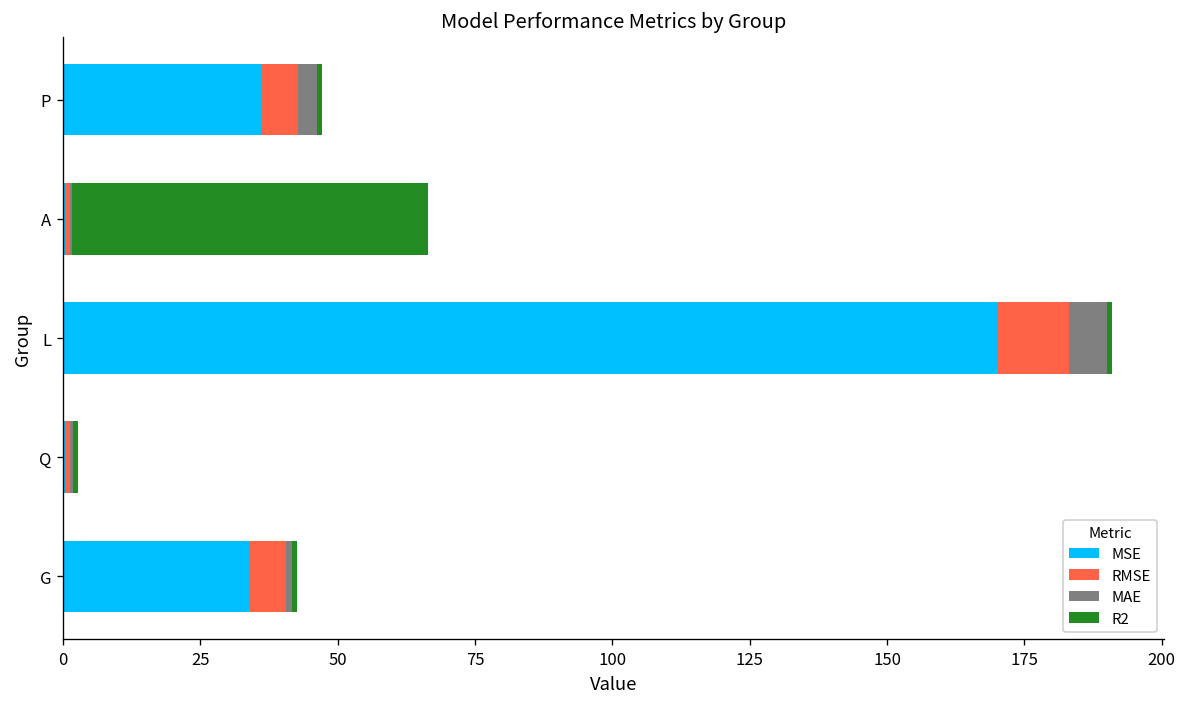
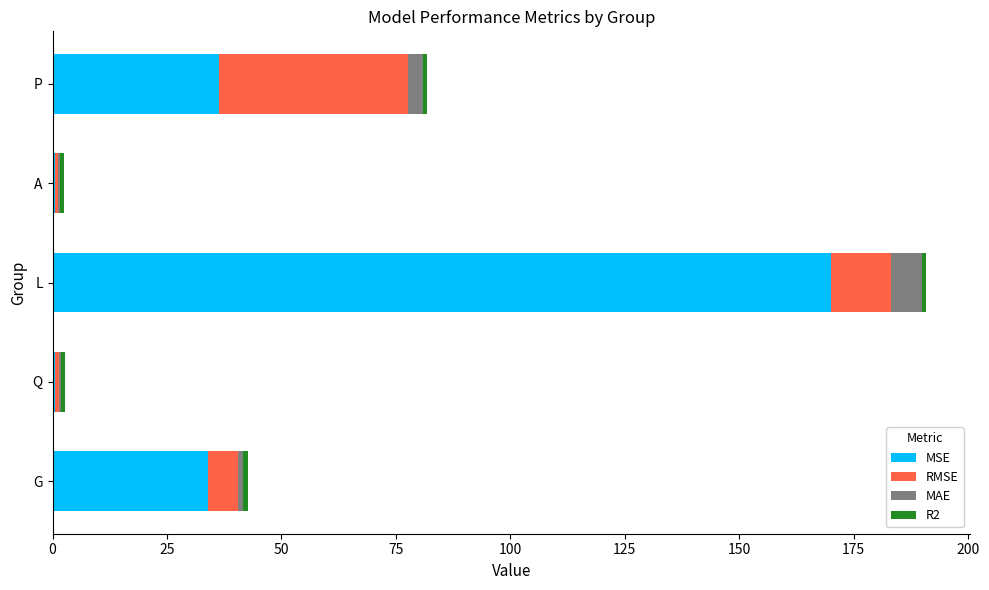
  {
    "MSE": {
      "P": 36,
      "L": 170,
      "Q": 1,
      "G": 34
    },
    "RMSE": {
-     "P": 7,
+     "P": 41,
      "A": 1,
      "L": 13,
      "Q": 1,
      "G": 7
    },
    "MAE": {
      "P": 3,
      "L": 7,
      "G": 1
    },
    "R2": {
      "P": 1,
-     "A": 65,
+     "A": 1,
      "L": 1,
      "Q": 1,
      "G": 1
    }
  }
